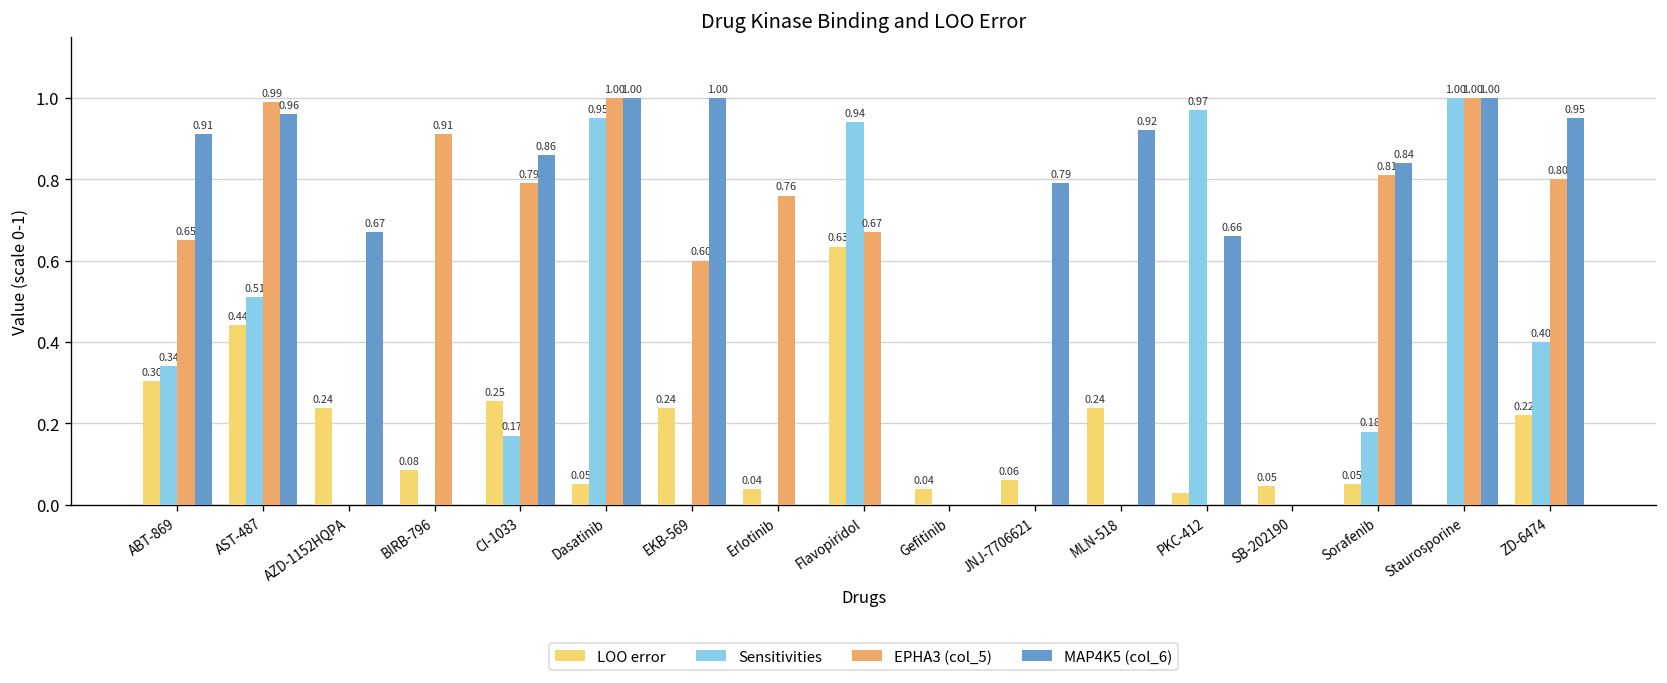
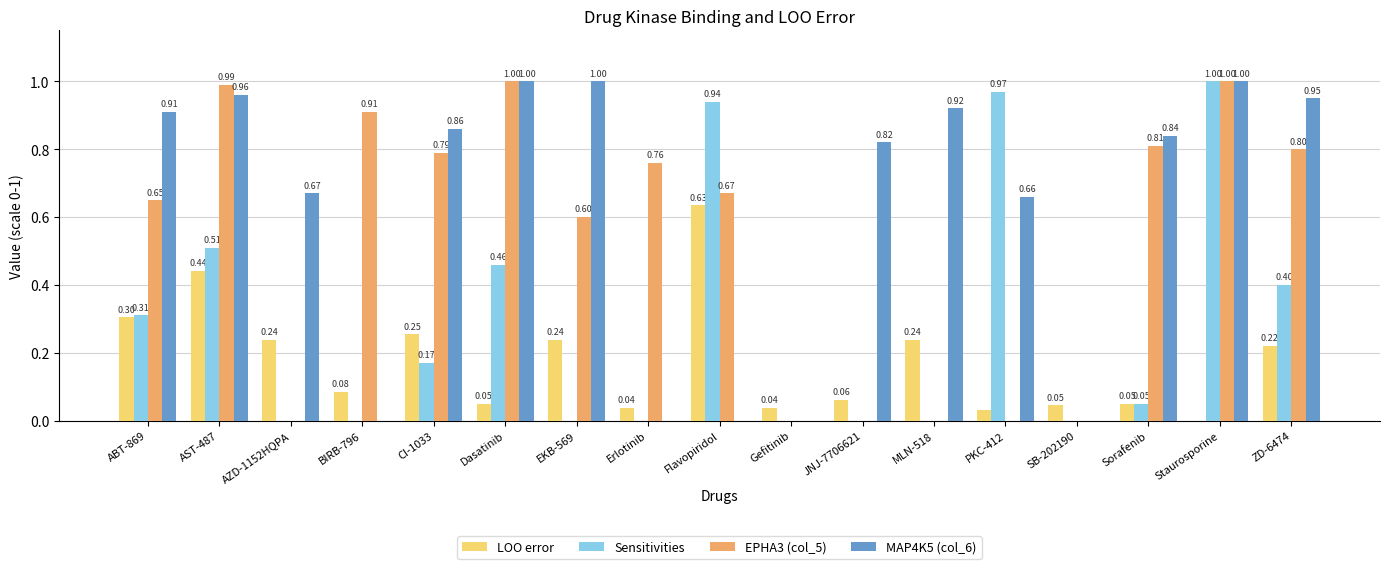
  {
    "Sensitivities": {
-     "ABT-869": 0.34,
+     "ABT-869": 0.31,
      "AST-487": 0.51,
      "CI-1033": 0.17,
-     "Dasatinib": 0.95,
+     "Dasatinib": 0.46,
      "Flavopiridol": 0.94,
      "PKC-412": 0.97,
-     "Sorafenib": 0.18,
+     "Sorafenib": 0.05,
      "ZD-6474": 0.40
    },
    "MAP4K5 (col_6)": {
      "ABT-869": 0.91,
      "AST-487": 0.96,
      "AZD-1152HQPA": 0.67,
      "CI-1033": 0.86,
      "EKB-569": 1.00,
-     "JNJ-7706621": 0.79,
+     "JNJ-7706621": 0.82,
      "MLN-518": 0.92,
      "PKC-412": 0.66,
      "Sorafenib": 0.84,
      "ZD-6474": 0.95
    }
  }
